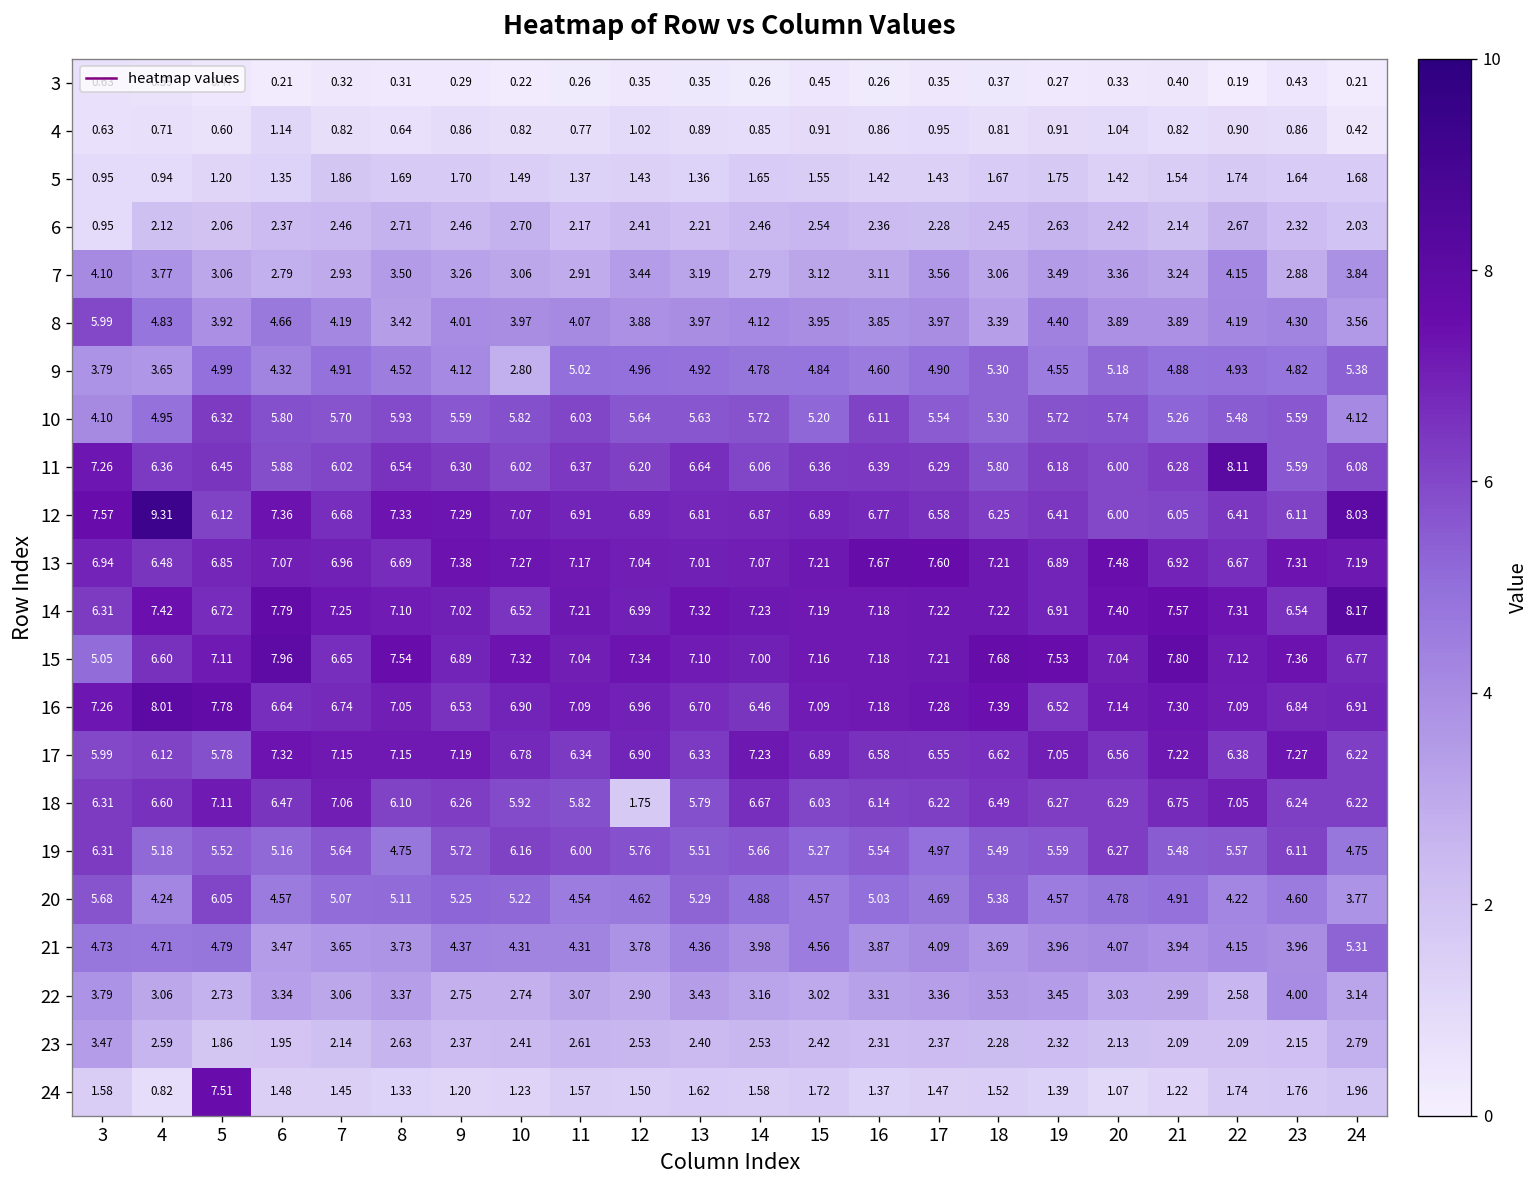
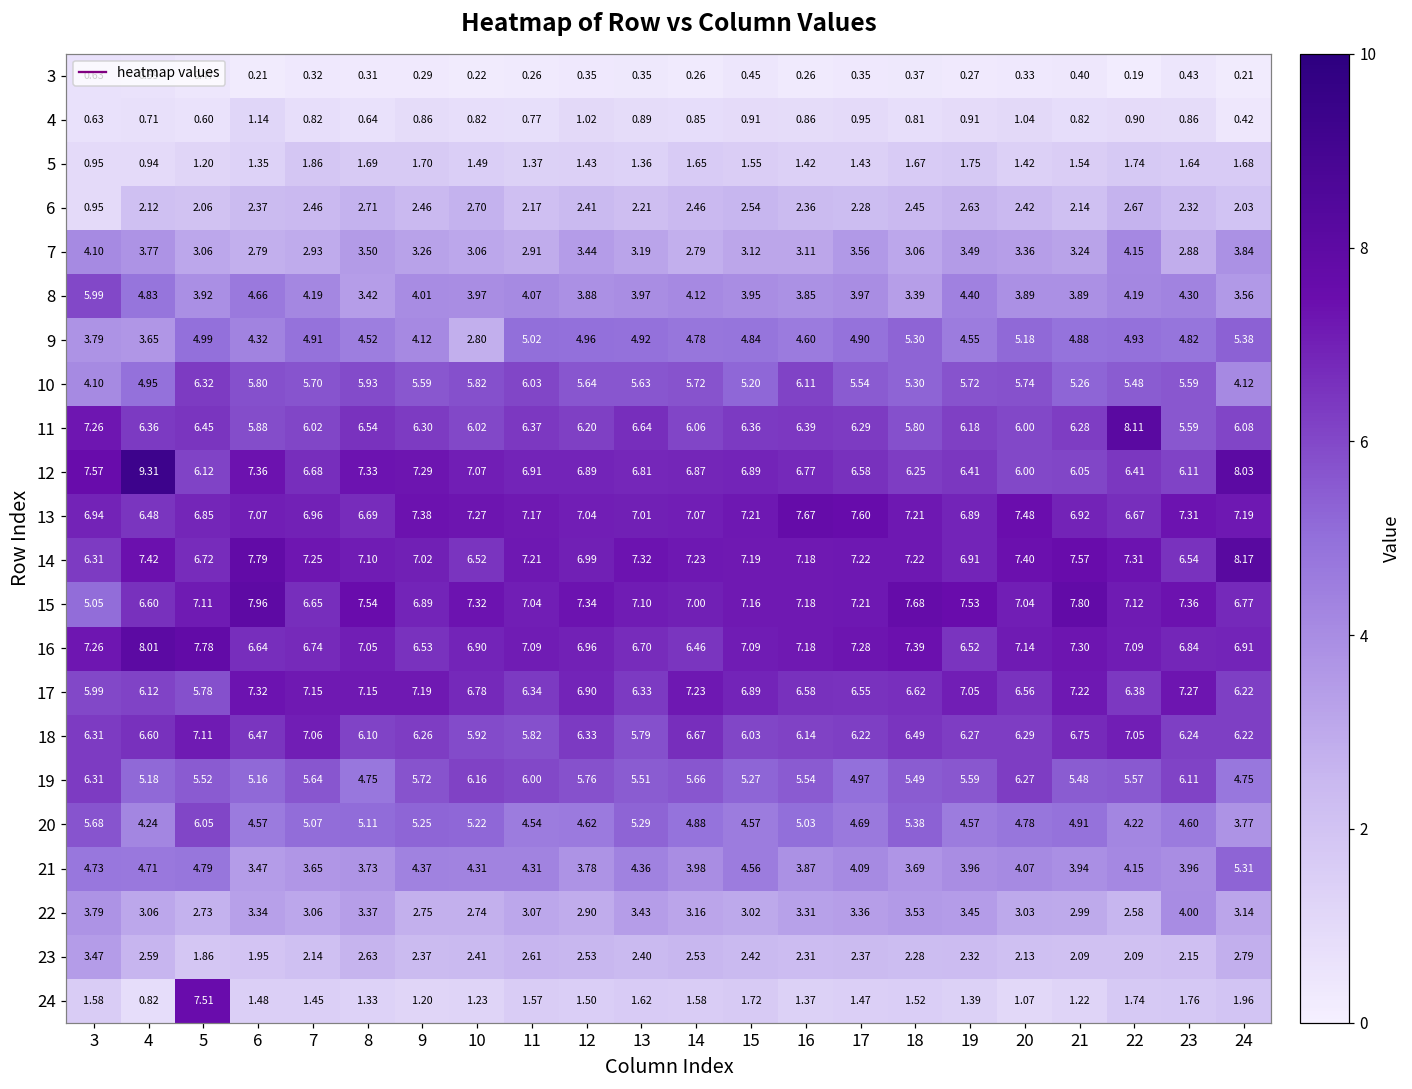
  {
    "18": {
      "3": 6.31,
      "4": 6.60,
      "5": 7.11,
      "6": 6.47,
      "7": 7.06,
      "8": 6.10,
      "9": 6.26,
      "10": 5.92,
      "11": 5.82,
-     "12": 1.75,
+     "12": 6.33,
      "13": 5.79,
      "14": 6.67,
      "15": 6.03,
      "16": 6.14,
      "17": 6.22,
      "18": 6.49,
      "19": 6.27,
      "20": 6.29,
      "21": 6.75,
      "22": 7.05,
      "23": 6.24,
      "24": 6.22
    }
  }
